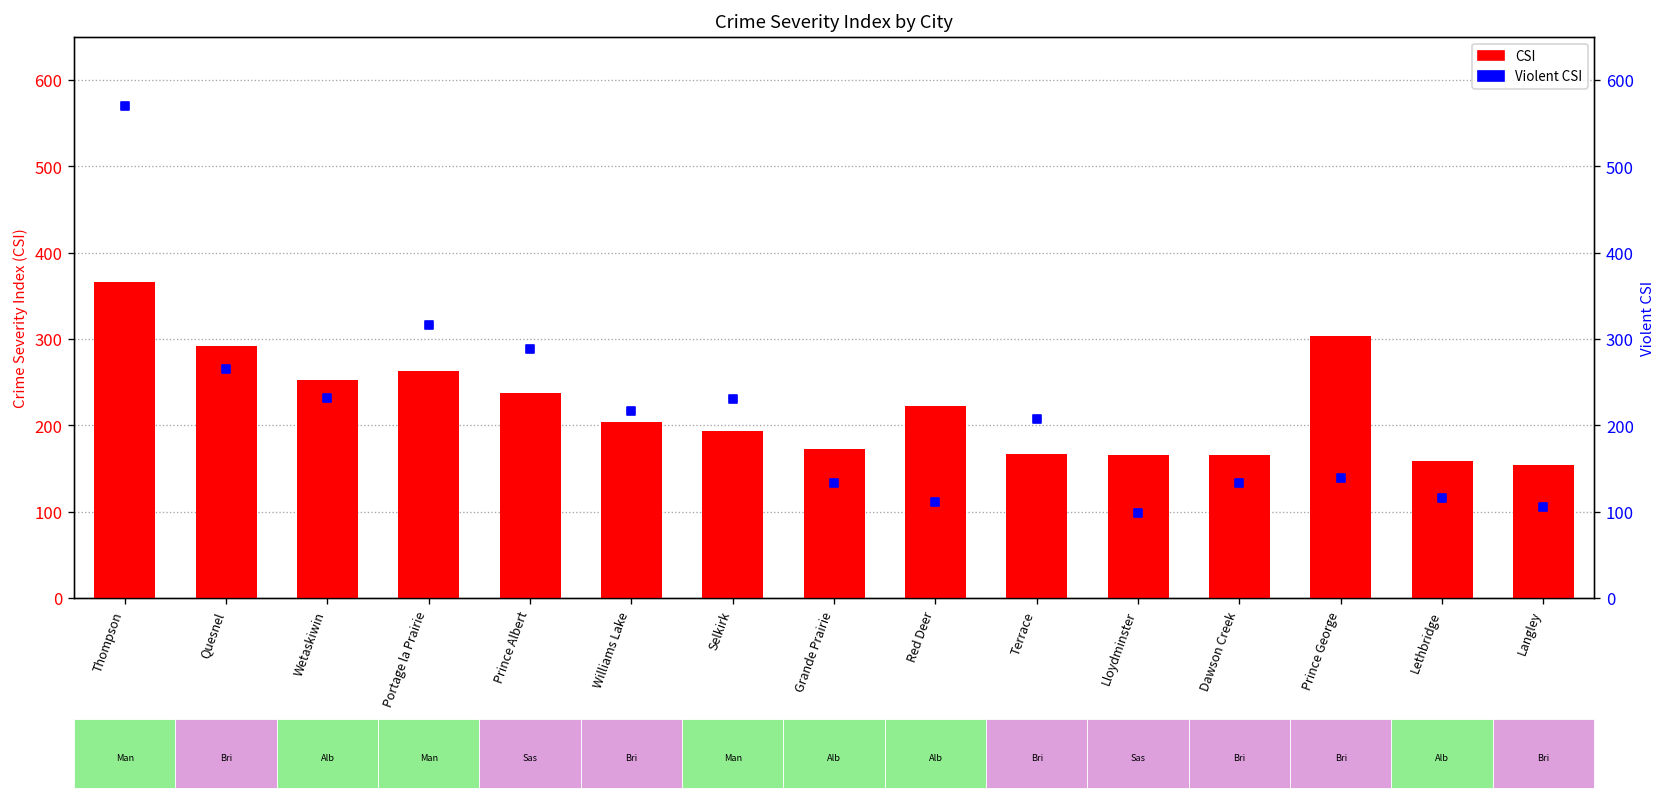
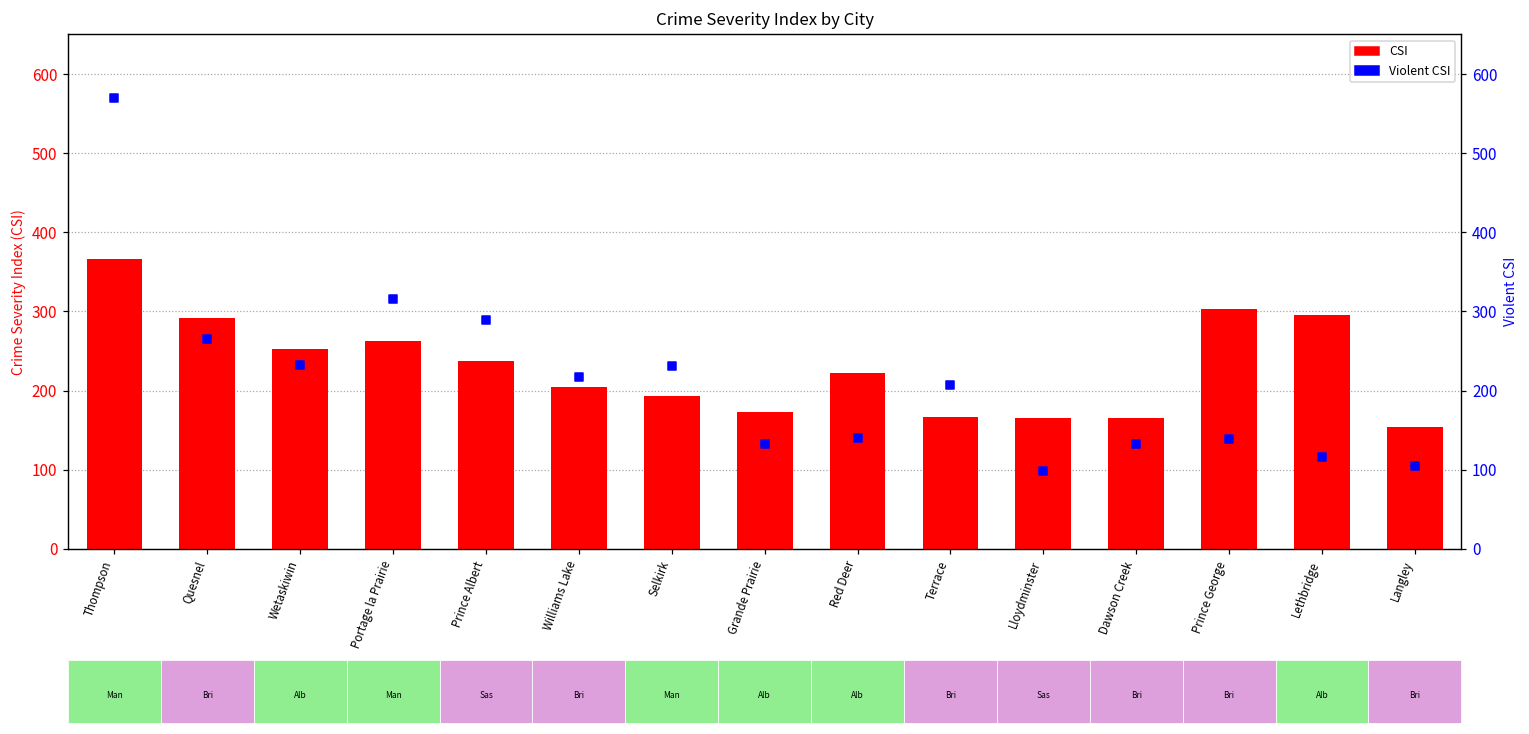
  {
    "CSI": {
      "Thompson": 370,
      "Quesnel": 290,
      "Wetaskiwin": 250,
      "Portage la Prairie": 260,
      "Prince Albert": 240,
      "Williams Lake": 200,
      "Selkirk": 190,
      "Grande Prairie": 170,
      "Red Deer": 220,
      "Terrace": 170,
      "Lloydminster": 170,
      "Dawson Creek": 170,
      "Prince George": 300,
-     "Lethbridge": 160,
+     "Lethbridge": 300,
      "Langley": 150
    },
    "Violent CSI": {
-     "Red Deer": 110
+     "Red Deer": 140
    }
  }
